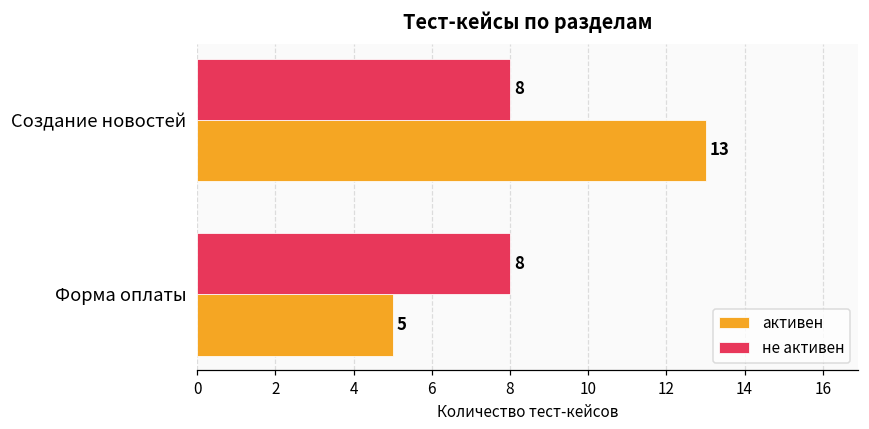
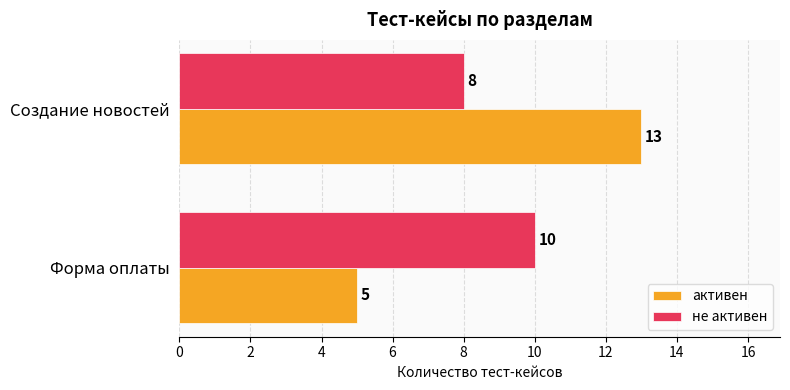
  {
    "активен": {
      "Создание новостей": 13,
      "Форма оплаты": 5
    },
    "не активен": {
      "Создание новостей": 8,
-     "Форма оплаты": 8
+     "Форма оплаты": 10
    }
  }
